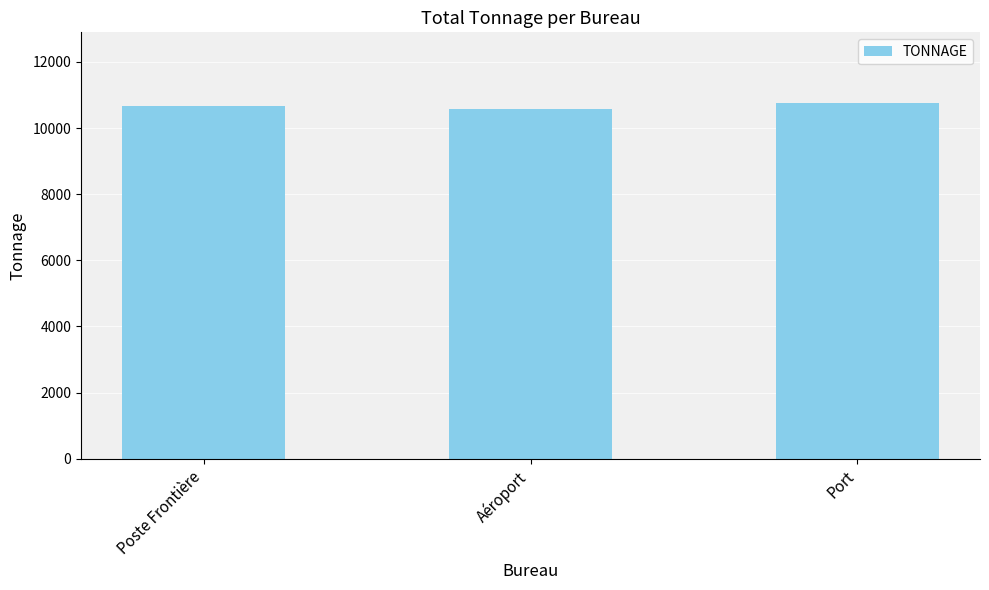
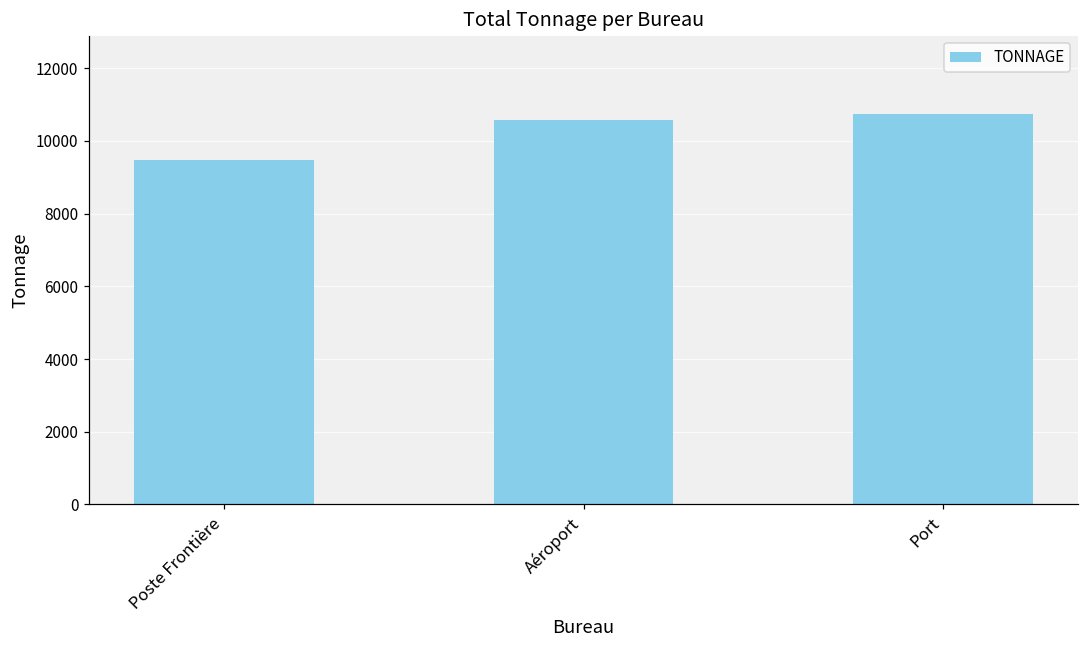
  {
-   "Poste Frontière": 10700,
+   "Poste Frontière": 9500,
    "Aéroport": 10600,
    "Port": 10700
  }
